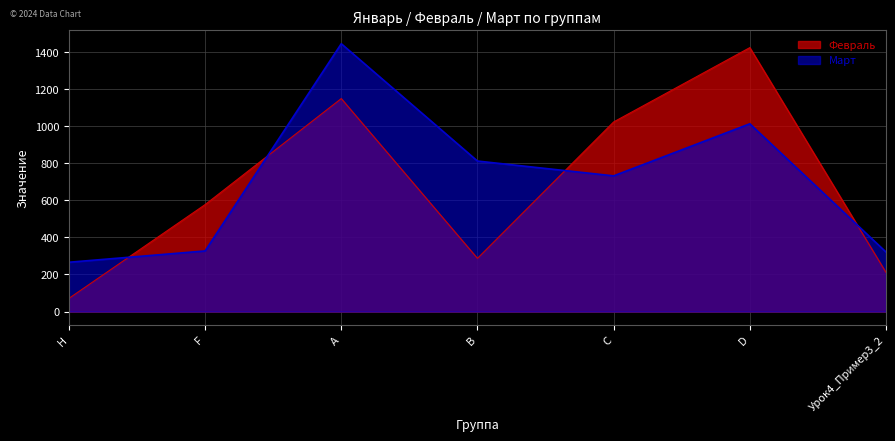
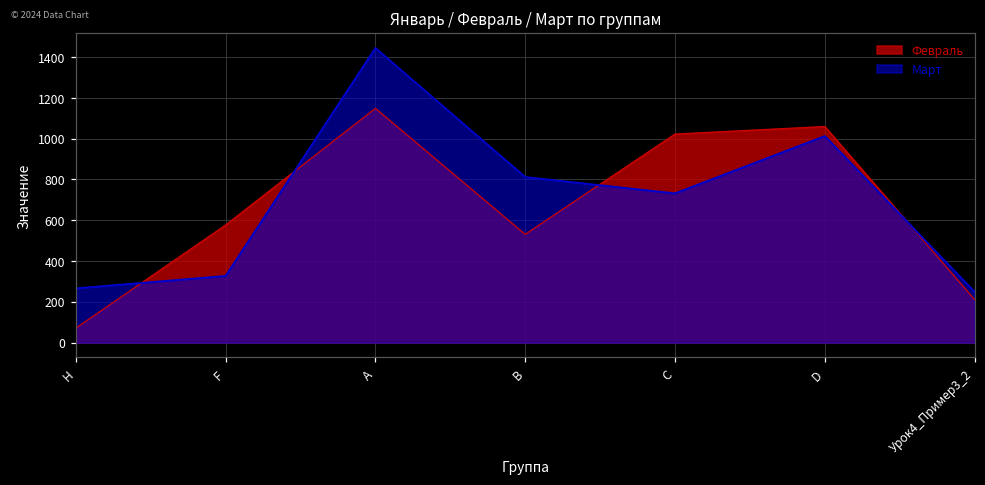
  {
    "Февраль": {
      "H": 70,
      "F": 580,
      "A": 1150,
-     "B": 290,
+     "B": 530,
      "C": 1020,
-     "D": 1420,
+     "D": 1060,
      "Урок4_Пример3_2": 210
    },
    "Март": {
      "H": 270,
      "F": 330,
      "A": 1450,
      "B": 810,
      "C": 730,
      "D": 1010,
-     "Урок4_Пример3_2": 320
+     "Урок4_Пример3_2": 250
    }
  }
